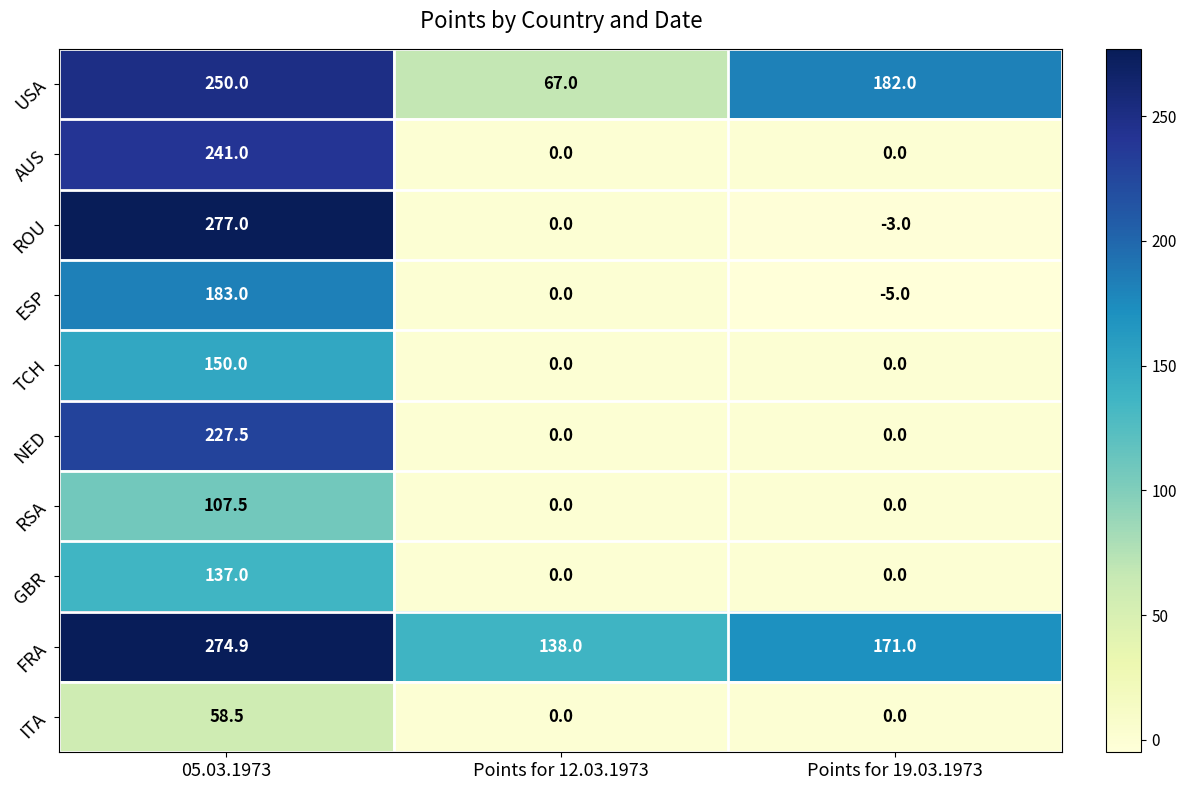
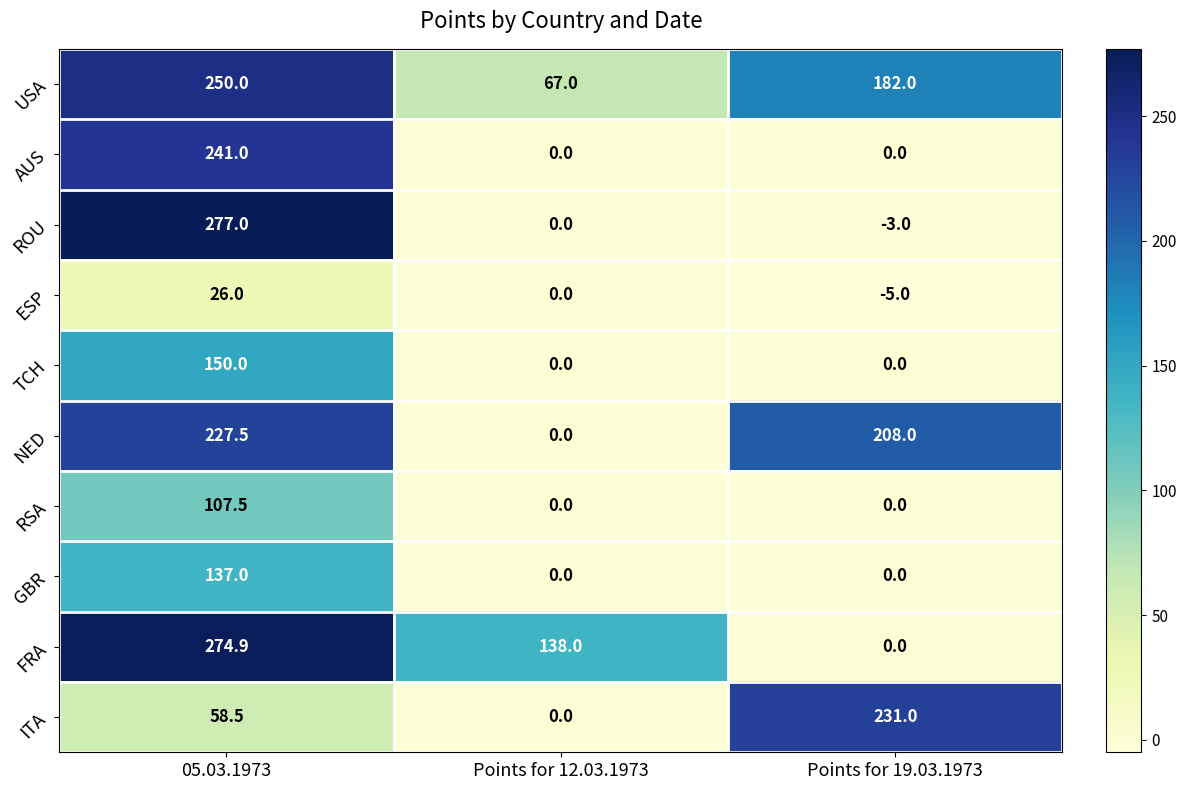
  {
    "USA": {
      "05.03.1973": 250.0,
      "Points for 12.03.1973": 67.0,
      "Points for 19.03.1973": 182.0
    },
    "AUS": {
      "05.03.1973": 241.0,
      "Points for 12.03.1973": 0.0,
      "Points for 19.03.1973": 0.0
    },
    "ROU": {
      "05.03.1973": 277.0,
      "Points for 12.03.1973": 0.0,
      "Points for 19.03.1973": -3.0
    },
    "ESP": {
-     "05.03.1973": 183.0,
+     "05.03.1973": 26.0,
      "Points for 12.03.1973": 0.0,
      "Points for 19.03.1973": -5.0
    },
    "TCH": {
      "05.03.1973": 150.0,
      "Points for 12.03.1973": 0.0,
      "Points for 19.03.1973": 0.0
    },
    "NED": {
      "05.03.1973": 227.5,
      "Points for 12.03.1973": 0.0,
-     "Points for 19.03.1973": 0.0
+     "Points for 19.03.1973": 208.0
    },
    "RSA": {
      "05.03.1973": 107.5,
      "Points for 12.03.1973": 0.0,
      "Points for 19.03.1973": 0.0
    },
    "GBR": {
      "05.03.1973": 137.0,
      "Points for 12.03.1973": 0.0,
      "Points for 19.03.1973": 0.0
    },
    "FRA": {
      "05.03.1973": 274.9,
      "Points for 12.03.1973": 138.0,
-     "Points for 19.03.1973": 171.0
+     "Points for 19.03.1973": 0.0
    },
    "ITA": {
      "05.03.1973": 58.5,
      "Points for 12.03.1973": 0.0,
-     "Points for 19.03.1973": 0.0
+     "Points for 19.03.1973": 231.0
    }
  }
